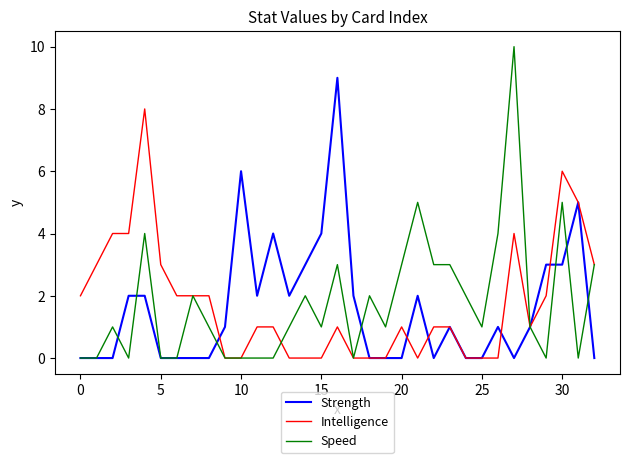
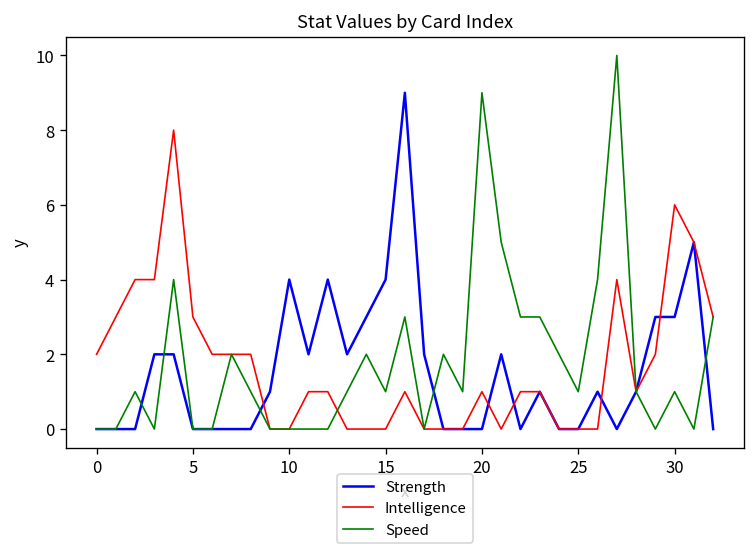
  {
    "Strength": {
-     "10": 6,
+     "10": 4,
      "15": 4,
      "20": 0,
      "30": 3
    },
    "Intelligence": {
      "0": 2,
      "5": 3,
      "15": 0,
      "20": 1,
      "30": 6
    },
    "Speed": {
      "15": 1,
-     "20": 3,
+     "20": 9,
      "25": 1,
-     "30": 5
+     "30": 1
    }
  }
